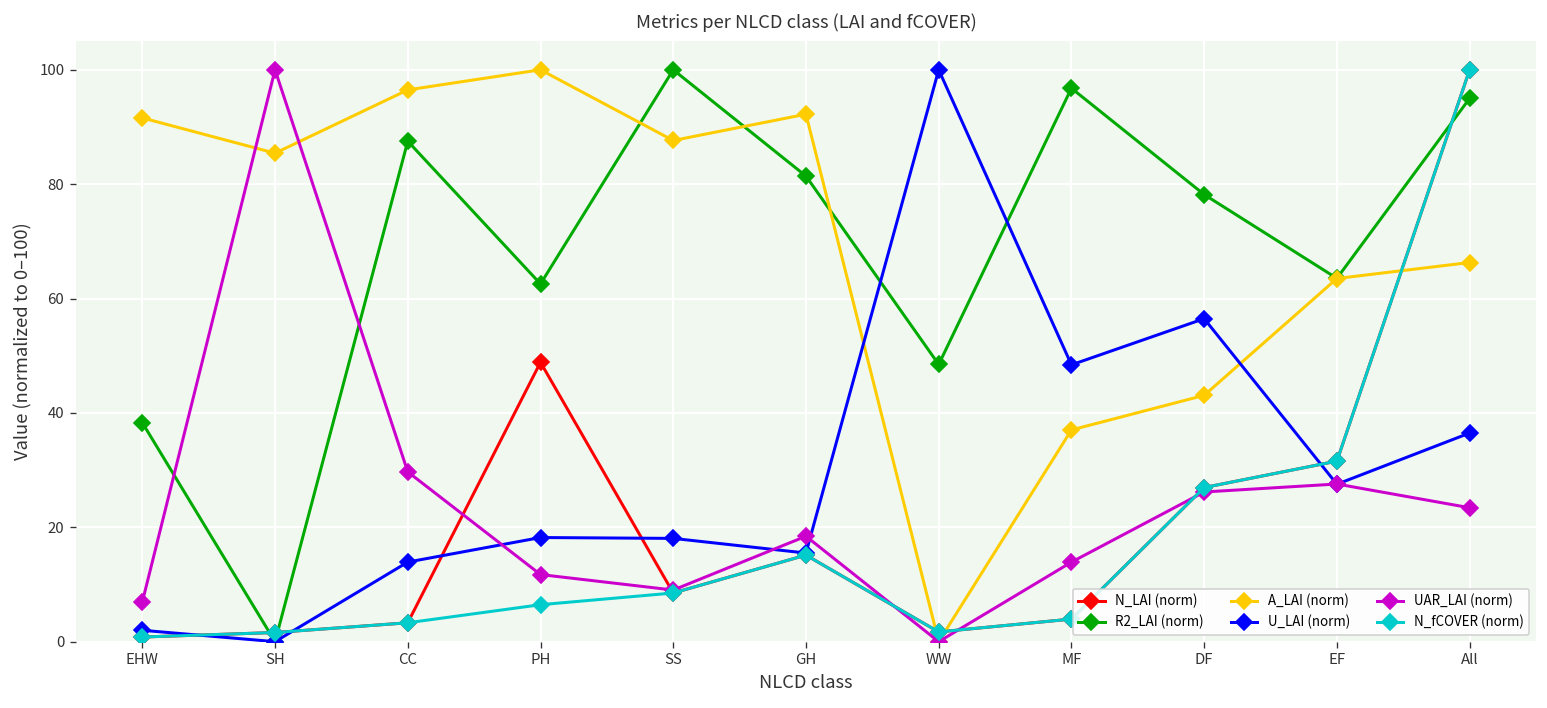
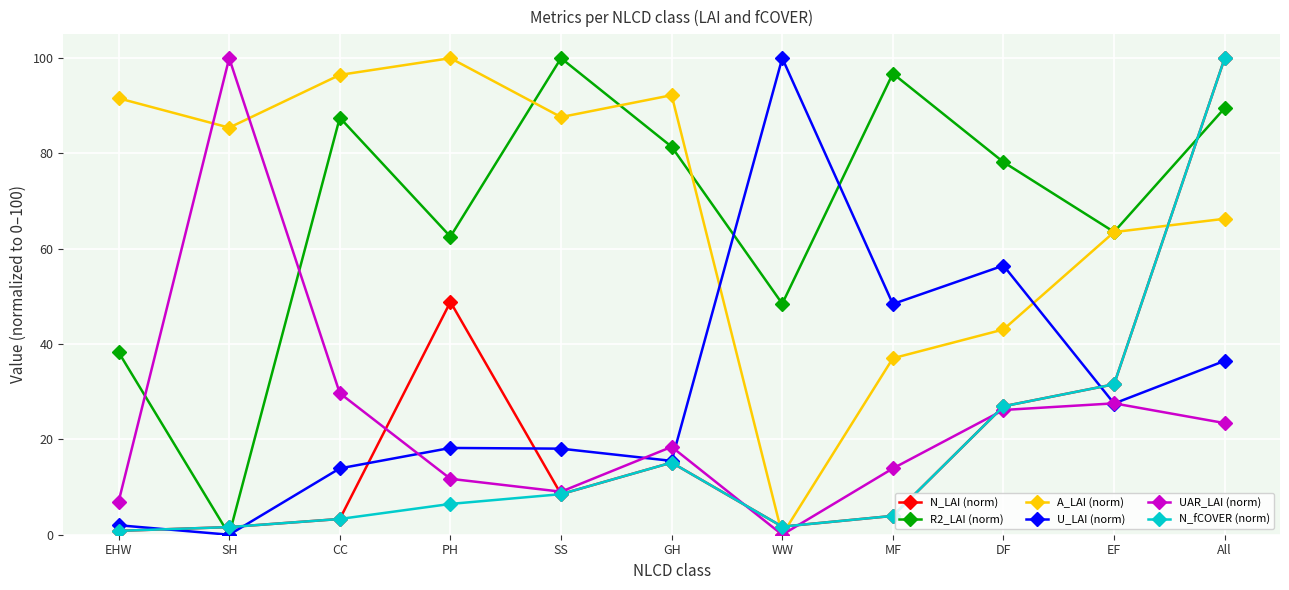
  {
    "N_LAI (norm)": {
      "PH": 49
    },
    "R2_LAI (norm)": {
      "EHW": 38,
      "CC": 88,
      "PH": 63,
      "SS": 100,
      "GH": 81,
      "WW": 48,
      "MF": 97,
      "DF": 78,
-     "All": 95
+     "All": 90
    },
    "A_LAI (norm)": {
      "EHW": 92,
      "SH": 85,
      "CC": 96,
      "PH": 100,
      "SS": 88,
      "GH": 92,
      "MF": 37,
      "DF": 43,
      "All": 66
    },
    "U_LAI (norm)": {
      "EHW": 2,
      "CC": 14,
      "PH": 18,
      "SS": 18,
      "WW": 100,
      "MF": 48,
      "DF": 56,
      "All": 36
    },
    "UAR_LAI (norm)": {
      "EHW": 7,
      "SH": 100,
      "CC": 30,
      "PH": 12,
      "GH": 18,
      "MF": 14,
      "DF": 26,
      "All": 23
    },
    "N_fCOVER (norm)": {
      "PH": 6
    }
  }
